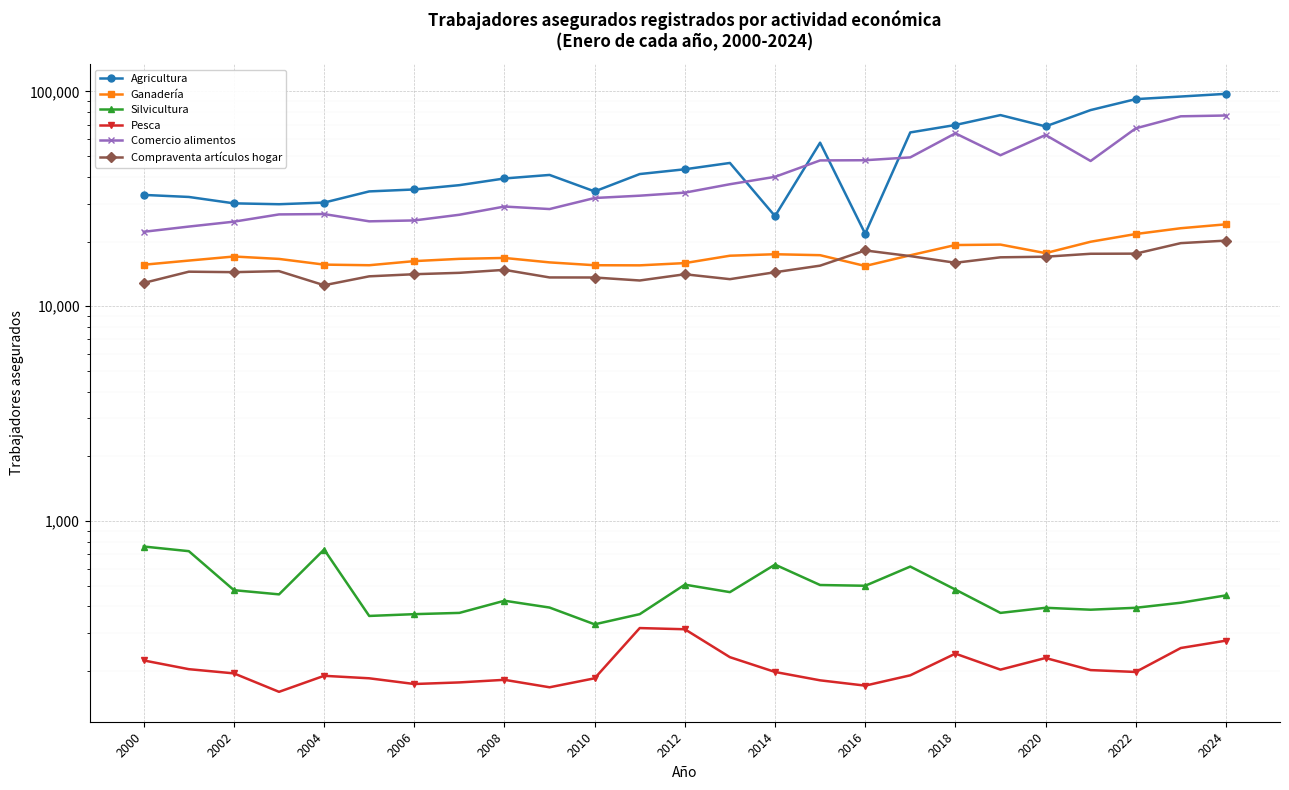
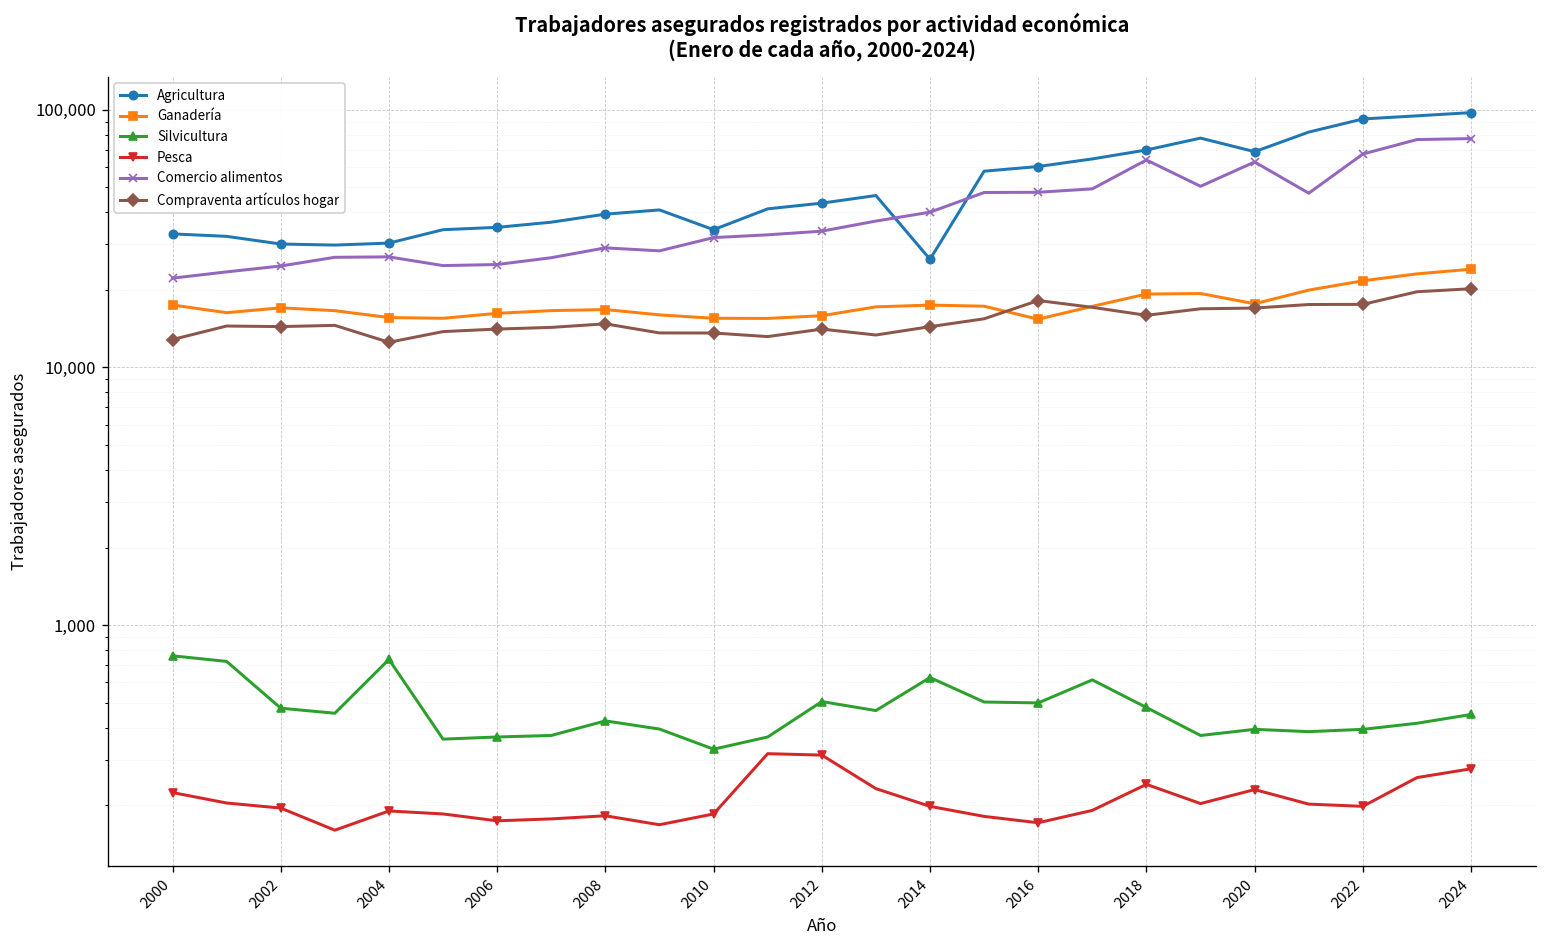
  {
    "Agricultura": {
      "2000": "33,000",
      "2002": "30,000",
      "2004": "30,000",
      "2006": "35,000",
      "2008": "39,000",
      "2010": "34,000",
      "2012": "43,000",
      "2014": "26,000",
-     "2016": "22,000",
+     "2016": "60,000",
      "2018": "70,000",
      "2020": "69,000",
      "2022": "92,000",
      "2024": "100,000"
    },
    "Ganadería": {
-     "2000": "16,000",
+     "2000": "17,000",
      "2002": "17,000",
      "2004": "16,000",
      "2006": "16,000",
      "2008": "17,000",
      "2010": "16,000",
      "2012": "16,000",
      "2014": "17,000",
      "2016": "15,000",
      "2018": "19,000",
      "2020": "18,000",
      "2022": "22,000",
      "2024": "24,000"
    },
    "Silvicultura": {
      "2000": "760",
      "2002": "480",
      "2004": "740",
      "2006": "370",
      "2008": "430",
      "2010": "330",
      "2012": "510",
      "2014": "630",
      "2016": "500",
      "2018": "480",
      "2020": "390",
      "2022": "390",
      "2024": "450"
    },
    "Pesca": {
      "2000": "220",
      "2002": "200",
      "2004": "190",
      "2006": "170",
      "2008": "180",
      "2010": "190",
      "2012": "310",
      "2014": "200",
      "2016": "170",
      "2018": "240",
      "2020": "230",
      "2022": "200",
      "2024": "280"
    },
    "Comercio alimentos": {
      "2000": "22,000",
      "2002": "25,000",
      "2004": "27,000",
      "2006": "25,000",
      "2008": "29,000",
      "2010": "32,000",
      "2012": "34,000",
      "2014": "40,000",
      "2016": "48,000",
      "2018": "64,000",
      "2020": "63,000",
      "2022": "67,000",
      "2024": "77,000"
    },
    "Compraventa artículos hogar": {
      "2000": "13,000",
      "2002": "14,000",
      "2004": "13,000",
      "2006": "14,000",
      "2008": "15,000",
      "2010": "14,000",
      "2012": "14,000",
      "2014": "14,000",
      "2016": "18,000",
      "2018": "16,000",
      "2020": "17,000",
      "2022": "18,000",
      "2024": "20,000"
    }
  }
